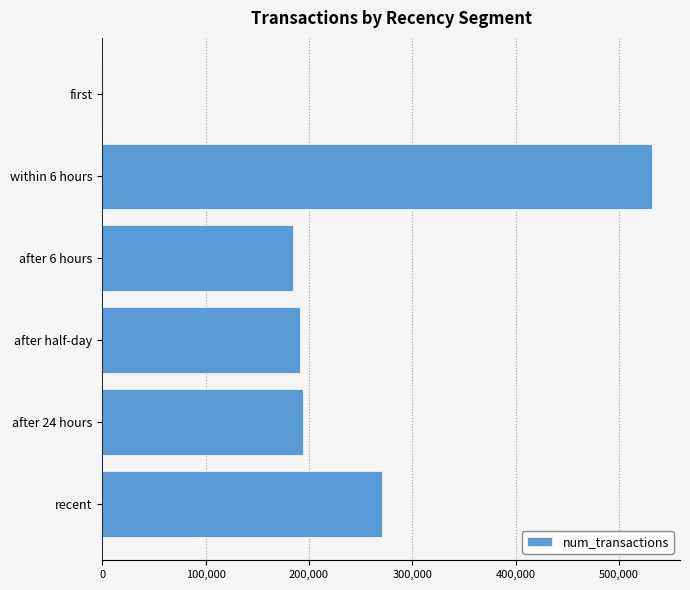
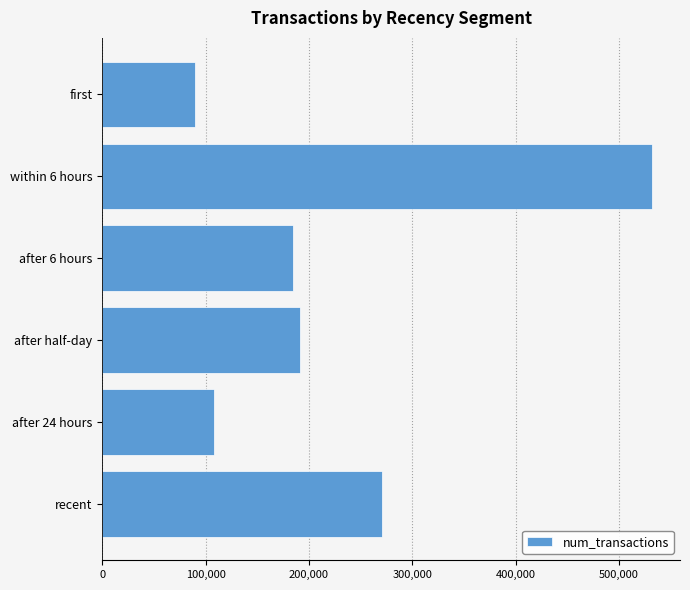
  {
-   "first": "1,000",
+   "first": "90,000",
    "within 6 hours": "532,000",
    "after 6 hours": "184,000",
    "after half-day": "191,000",
-   "after 24 hours": "195,000",
+   "after 24 hours": "108,000",
    "recent": "270,000"
  }
